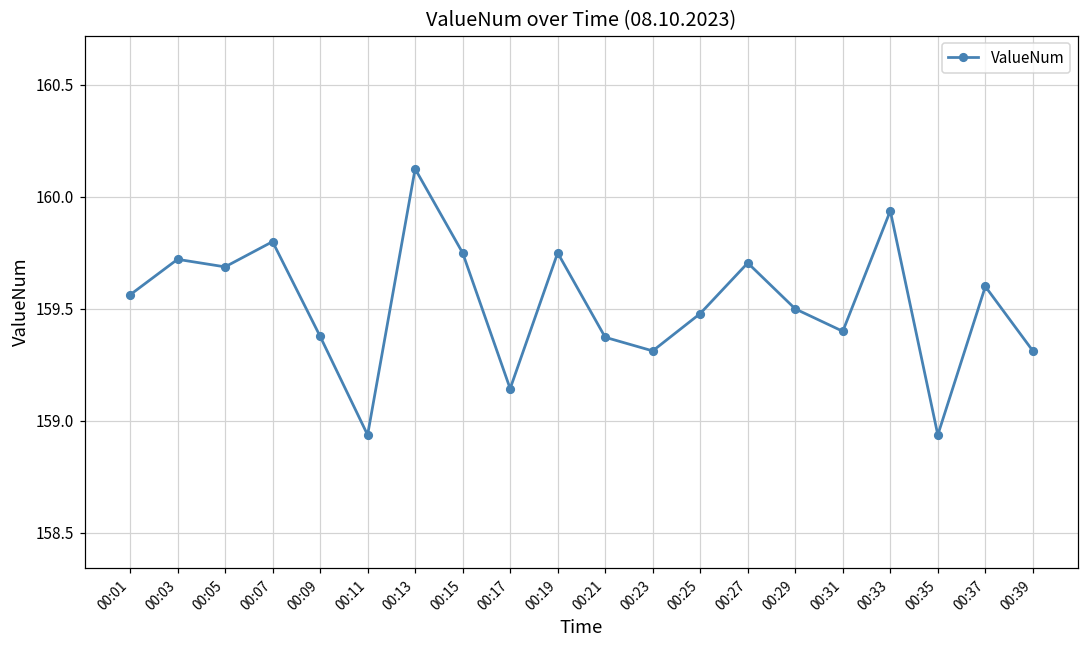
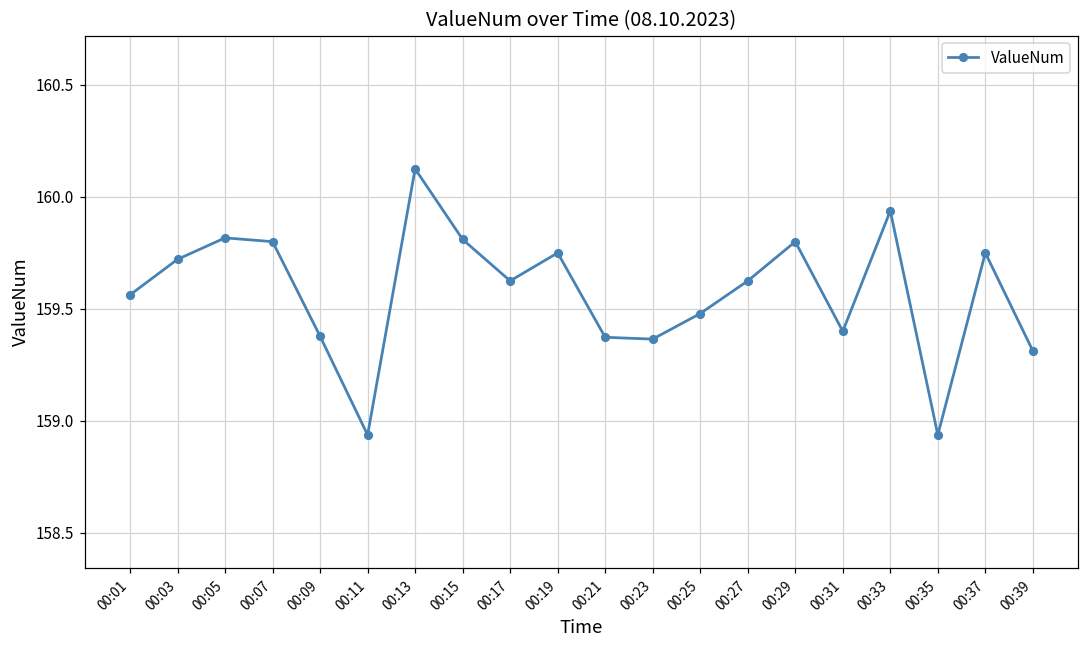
  {
    "00:01": 159.56,
    "00:03": 159.72,
-   "00:05": 159.69,
+   "00:05": 159.82,
    "00:07": 159.80,
    "00:09": 159.38,
    "00:11": 158.94,
    "00:13": 160.13,
-   "00:15": 159.75,
-   "00:17": 159.14,
+   "00:15": 159.81,
+   "00:17": 159.63,
    "00:19": 159.75,
    "00:21": 159.37,
-   "00:23": 159.31,
+   "00:23": 159.37,
    "00:25": 159.48,
-   "00:27": 159.71,
-   "00:29": 159.5,
+   "00:27": 159.63,
+   "00:29": 159.8,
    "00:31": 159.40,
    "00:33": 159.94,
    "00:35": 158.94,
-   "00:37": 159.60,
+   "00:37": 159.75,
    "00:39": 159.31
  }
